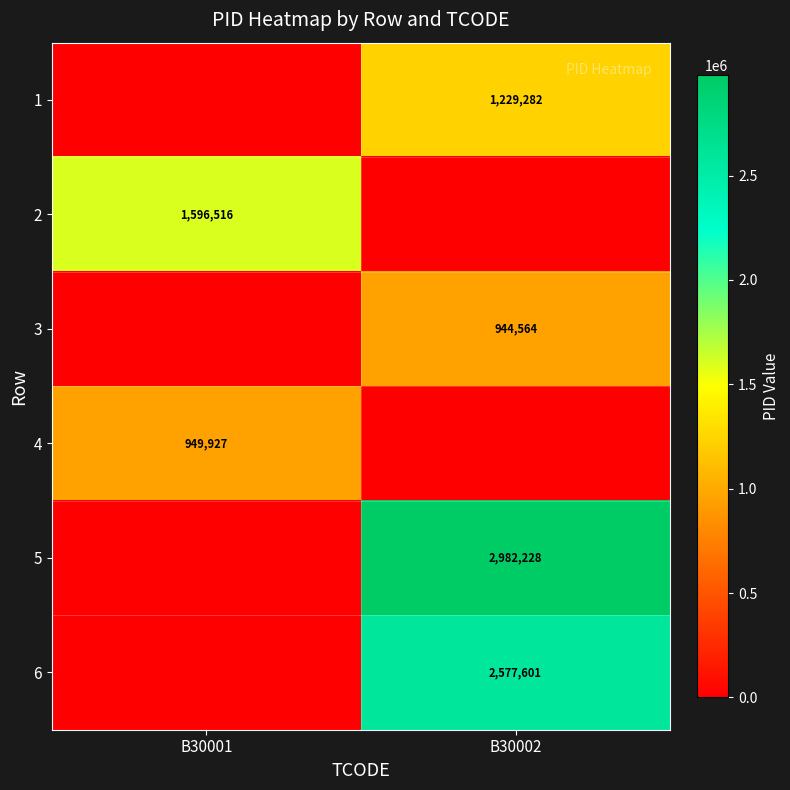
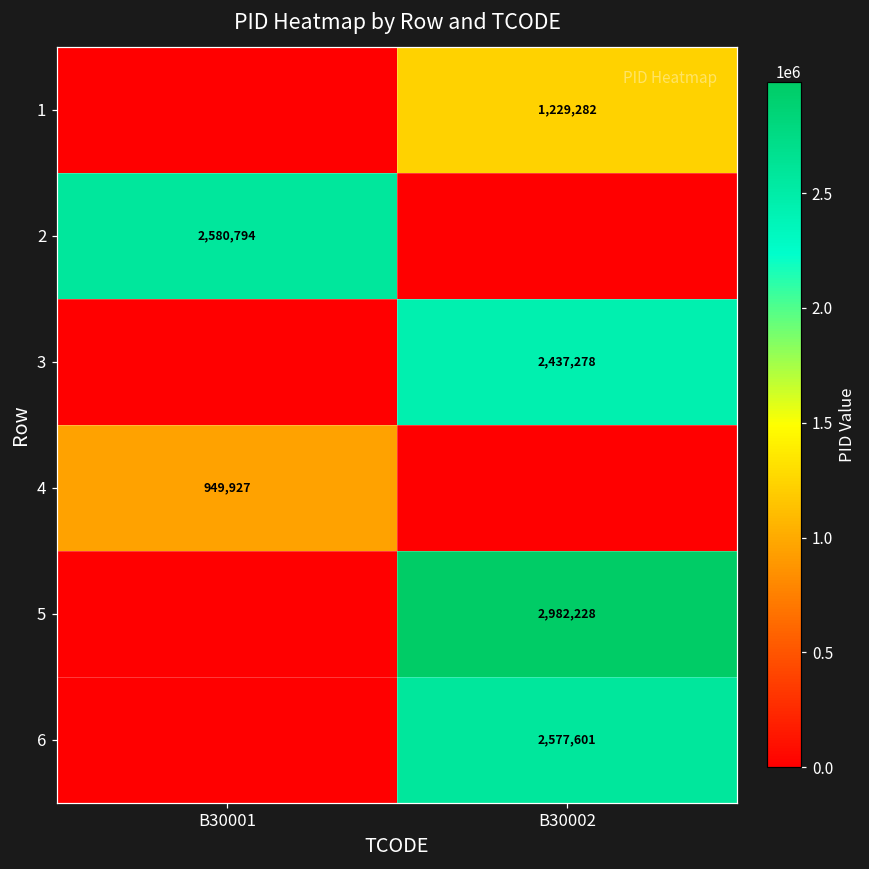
  {
    "2": {
-     "B30001": "1,596,516"
+     "B30001": "2,580,794"
    },
    "3": {
-     "B30002": "944,564"
+     "B30002": "2,437,278"
    },
    "4": {
      "B30001": "949,927"
    },
    "5": {
      "B30002": "2,982,228"
    },
    "6": {
      "B30002": "2,577,601"
    }
  }
